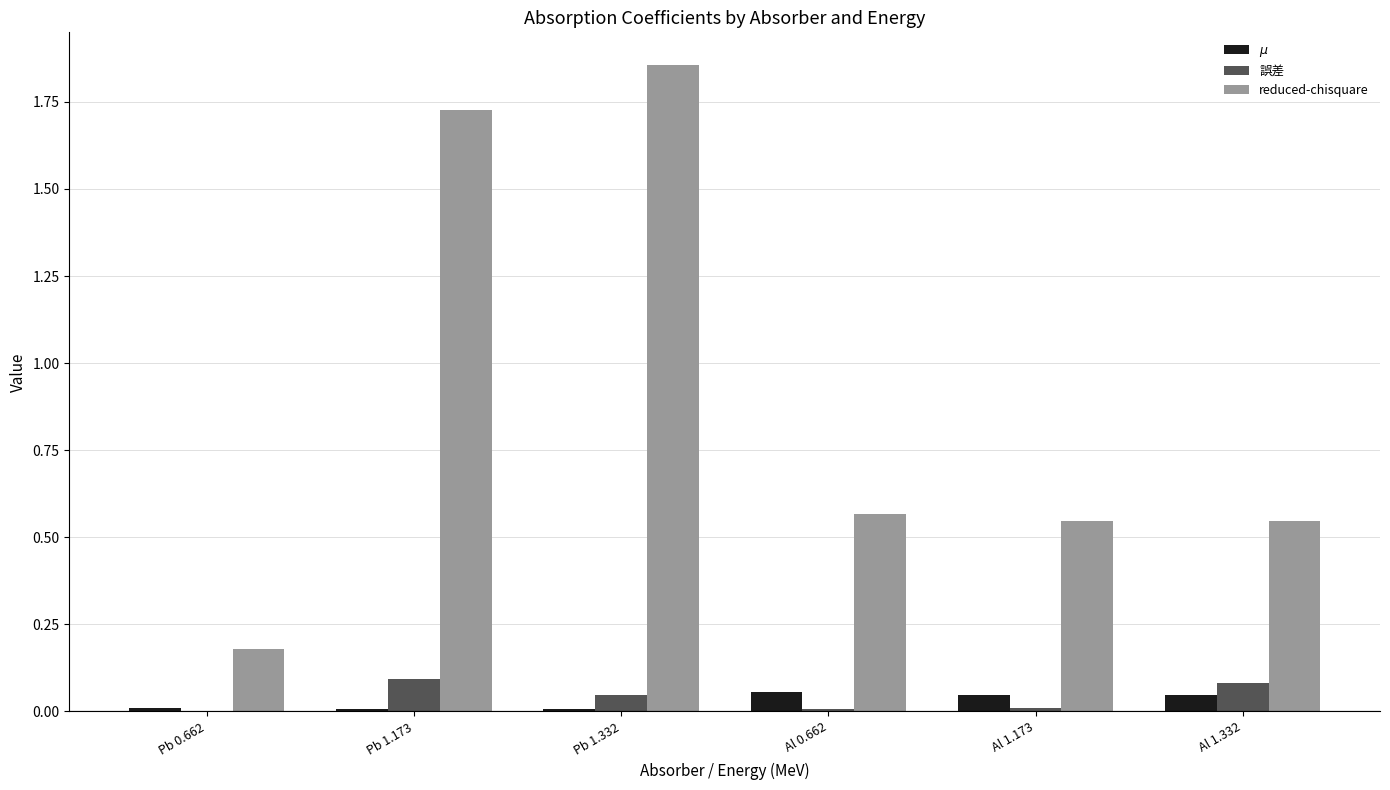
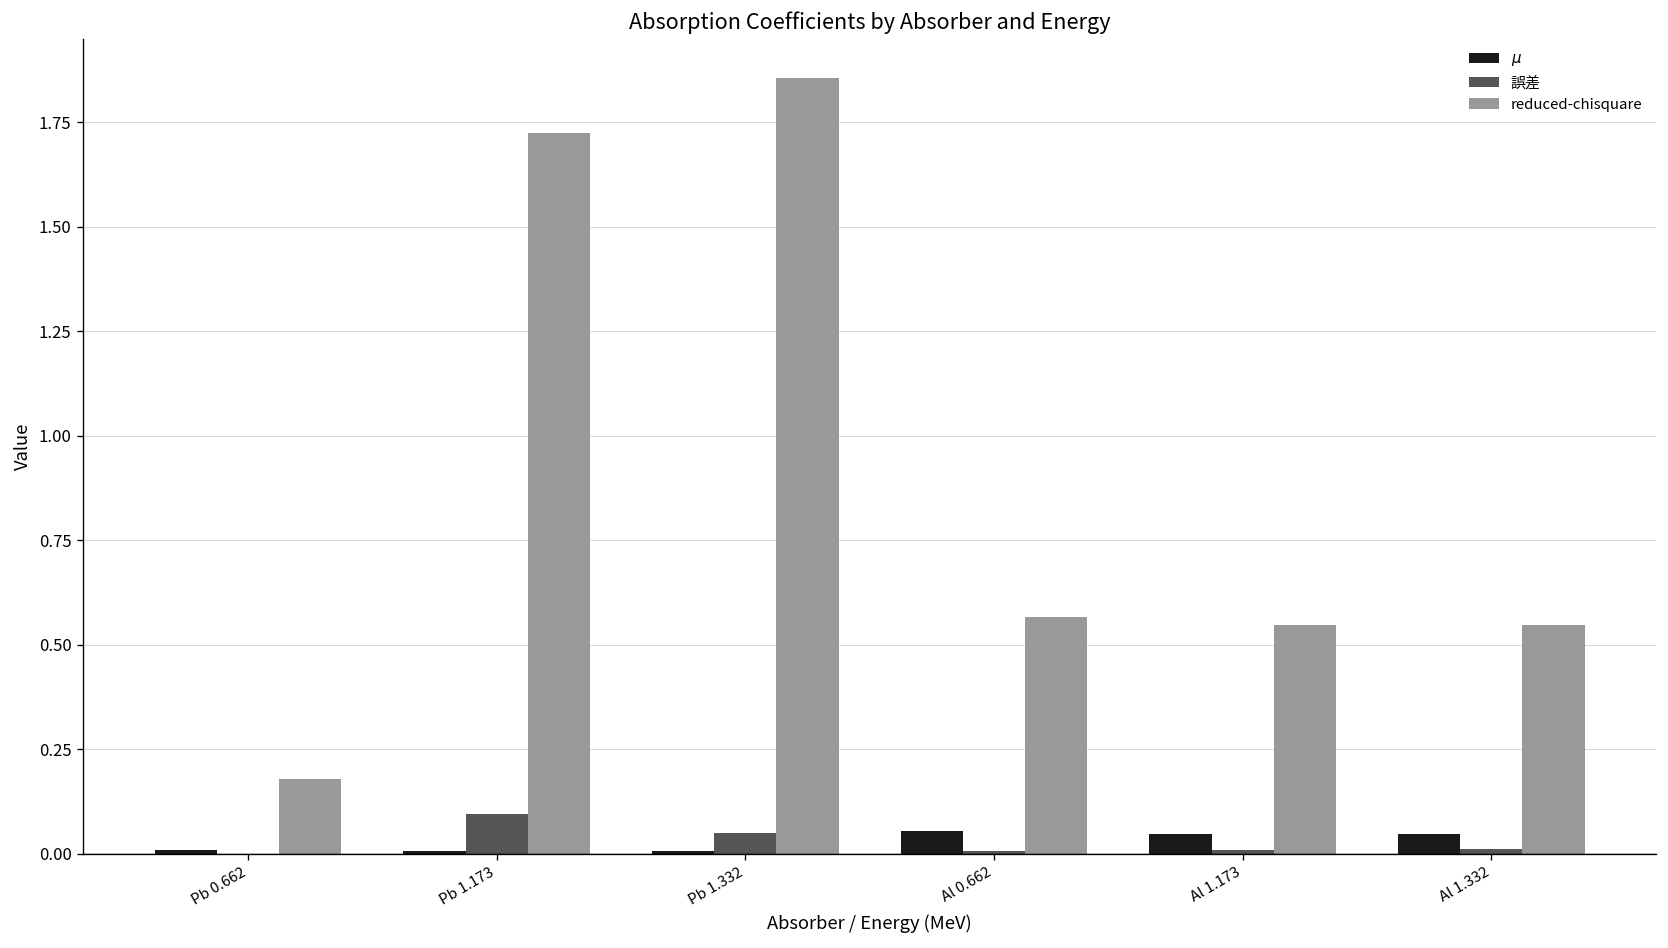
  {
    "誤差": {
      "Pb 1.173": 0.09,
      "Pb 1.332": 0.05,
      "Al 1.173": 0.01,
-     "Al 1.332": 0.08
+     "Al 1.332": 0.01
    },
    "reduced-chisquare": {
      "Pb 0.662": 0.18,
      "Pb 1.173": 1.73,
      "Pb 1.332": 1.86,
      "Al 0.662": 0.57,
      "Al 1.173": 0.55,
      "Al 1.332": 0.55
    }
  }
